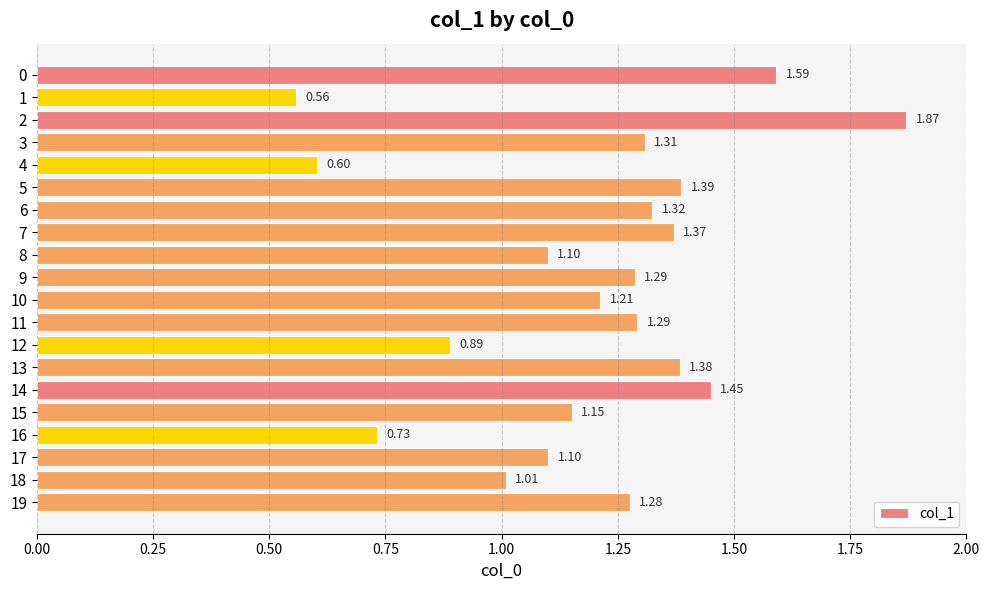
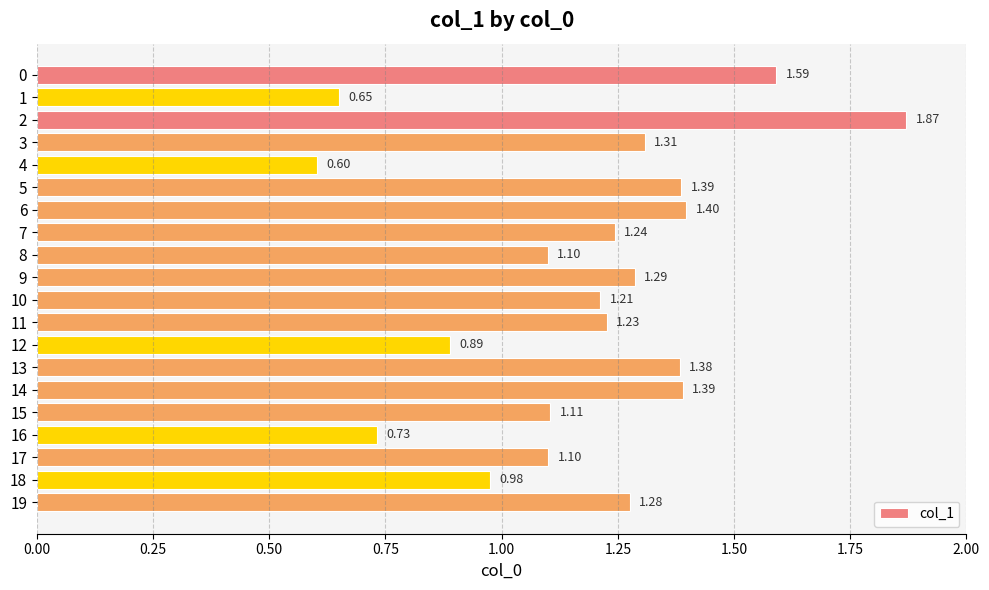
  {
    "0": 1.59,
-   "1": 0.56,
+   "1": 0.65,
    "2": 1.87,
    "3": 1.31,
    "4": 0.60,
    "5": 1.39,
-   "6": 1.32,
-   "7": 1.37,
+   "6": 1.40,
+   "7": 1.24,
    "8": 1.10,
    "9": 1.29,
    "10": 1.21,
-   "11": 1.29,
+   "11": 1.23,
    "12": 0.89,
    "13": 1.38,
-   "14": 1.45,
-   "15": 1.15,
+   "14": 1.39,
+   "15": 1.11,
    "16": 0.73,
    "17": 1.10,
-   "18": 1.01,
+   "18": 0.98,
    "19": 1.28
  }
